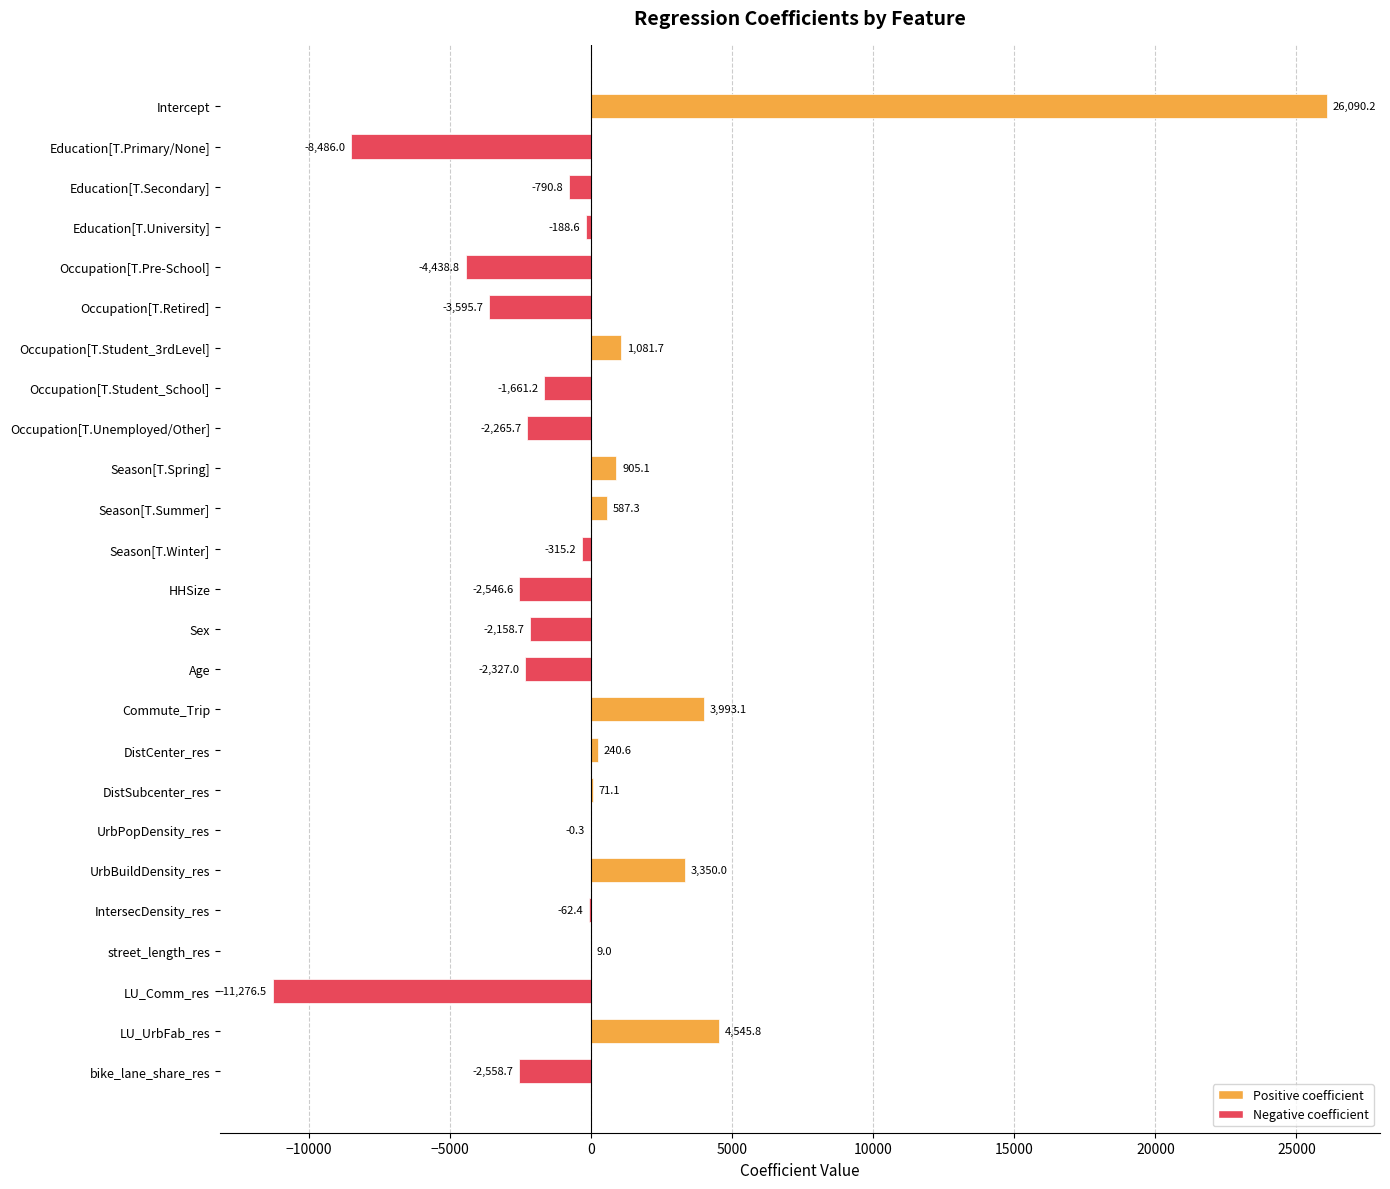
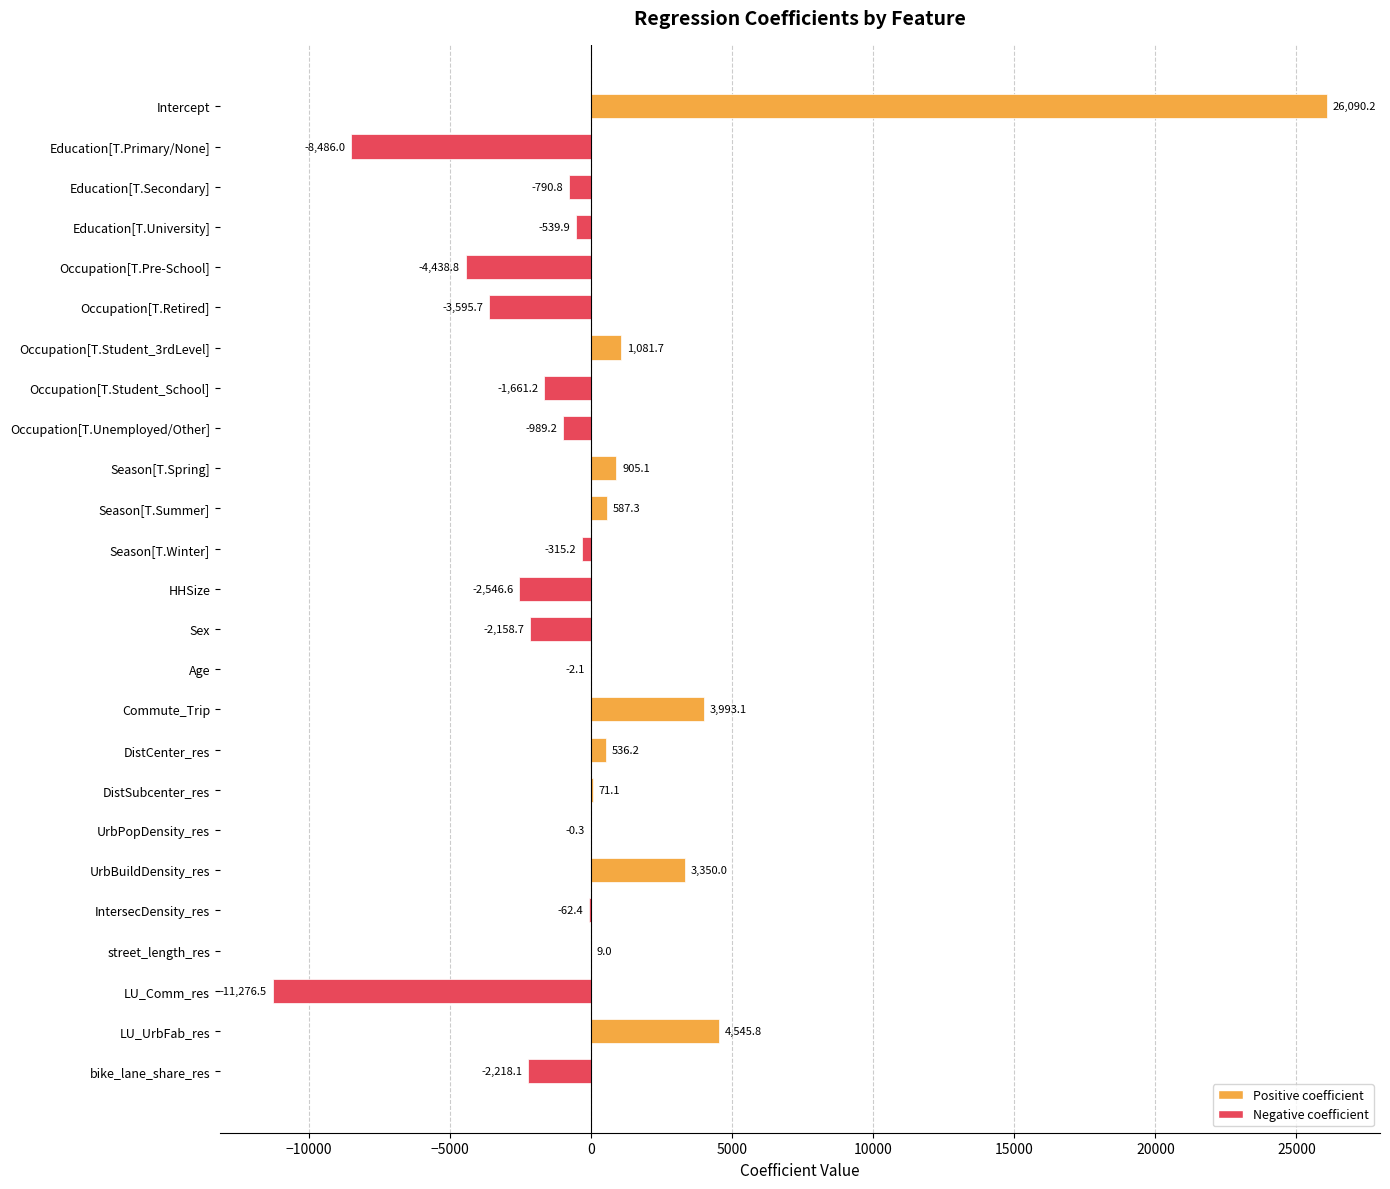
  {
    "Intercept": "26,090.2",
    "Education[T.Primary/None]": "-8,486.0",
    "Education[T.Secondary]": "-790.8",
-   "Education[T.University]": "-188.6",
+   "Education[T.University]": "-539.9",
    "Occupation[T.Pre-School]": "-4,438.8",
    "Occupation[T.Retired]": "-3,595.7",
    "Occupation[T.Student_3rdLevel]": "1,081.7",
    "Occupation[T.Student_School]": "-1,661.2",
-   "Occupation[T.Unemployed/Other]": "-2,265.7",
+   "Occupation[T.Unemployed/Other]": "-989.2",
    "Season[T.Spring]": "905.1",
    "Season[T.Summer]": "587.3",
    "Season[T.Winter]": "-315.2",
    "HHSize": "-2,546.6",
    "Sex": "-2,158.7",
-   "Age": "-2,327.0",
+   "Age": "-2.1",
    "Commute_Trip": "3,993.1",
-   "DistCenter_res": "240.6",
+   "DistCenter_res": "536.2",
    "DistSubcenter_res": "71.1",
    "UrbPopDensity_res": "-0.3",
    "UrbBuildDensity_res": "3,350.0",
    "IntersecDensity_res": "-62.4",
    "street_length_res": "9.0",
    "LU_Comm_res": "-11,276.5",
    "LU_UrbFab_res": "4,545.8",
-   "bike_lane_share_res": "-2,558.7"
+   "bike_lane_share_res": "-2,218.1"
  }
